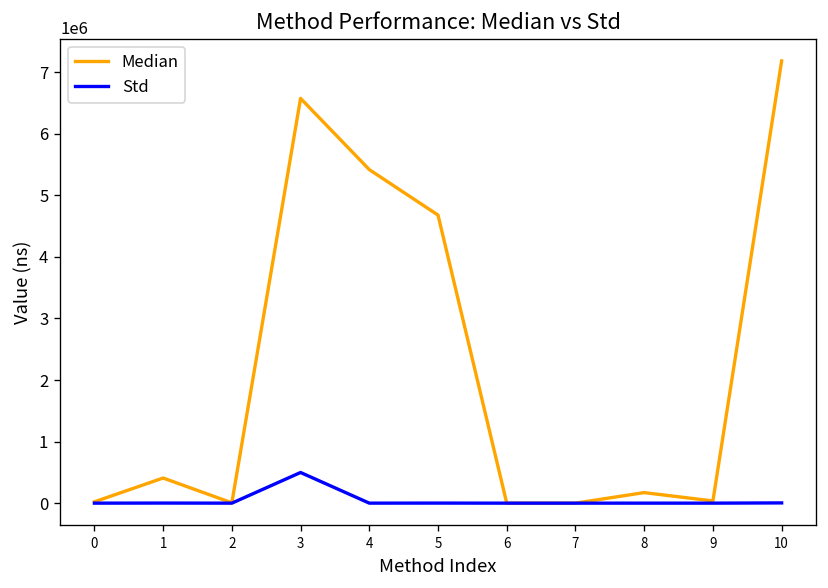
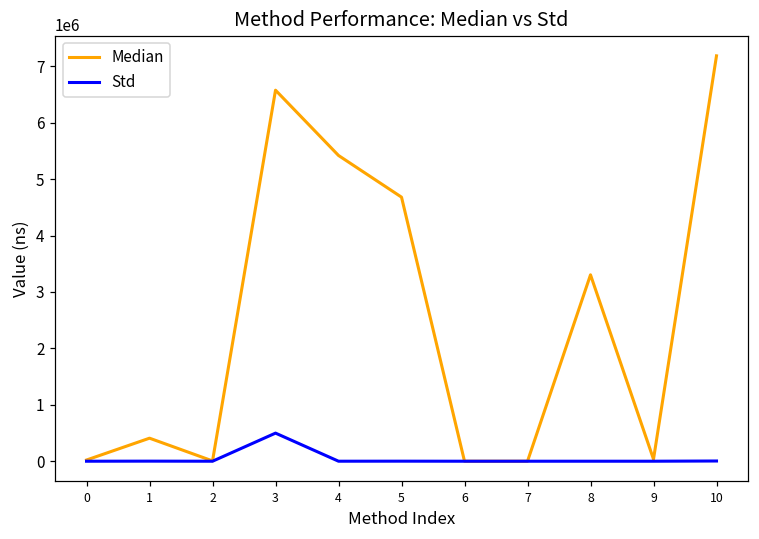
  {
    "Median": {
      "1": 400000,
      "3": 6600000,
      "4": 5400000,
      "5": 4700000,
-     "8": 200000,
+     "8": 3300000,
      "10": 7200000
    },
    "Std": {
      "1": 0,
      "3": 500000,
      "4": 0,
      "5": 0,
      "8": 0,
      "10": 0
    }
  }
